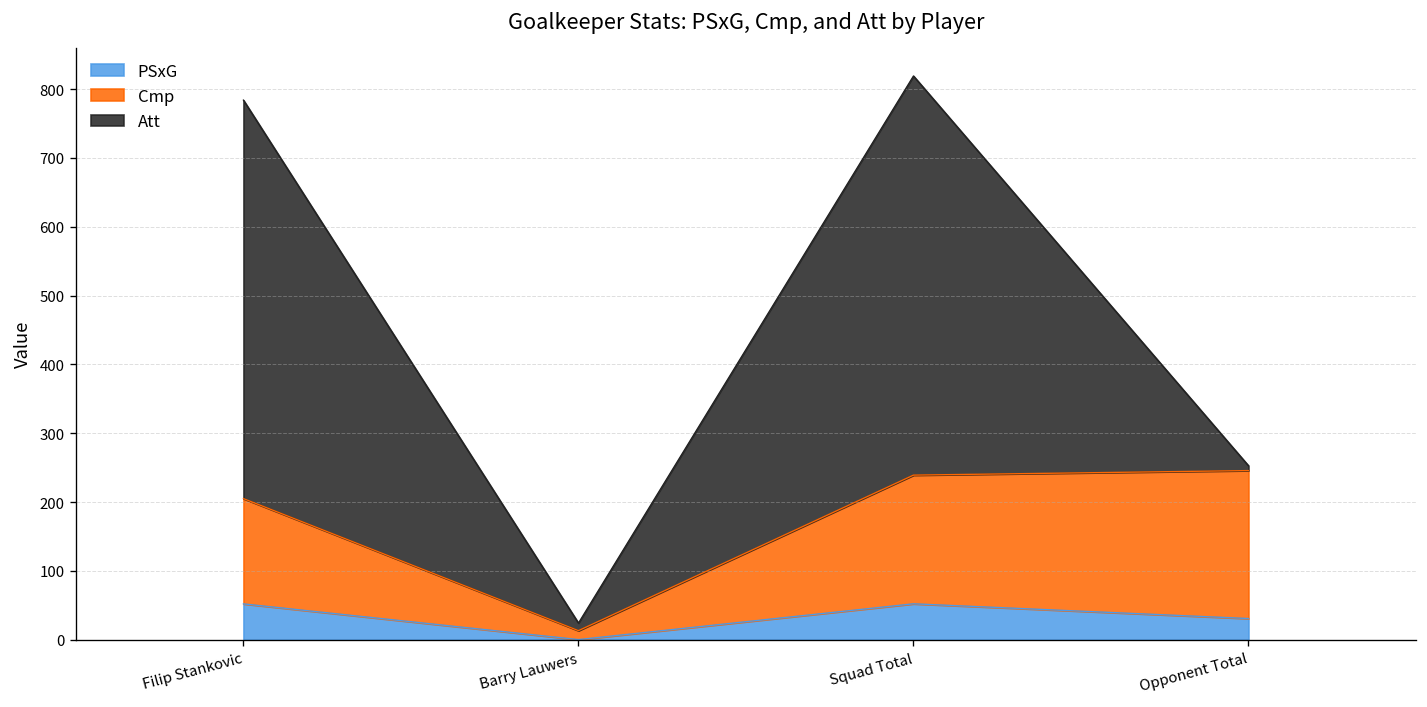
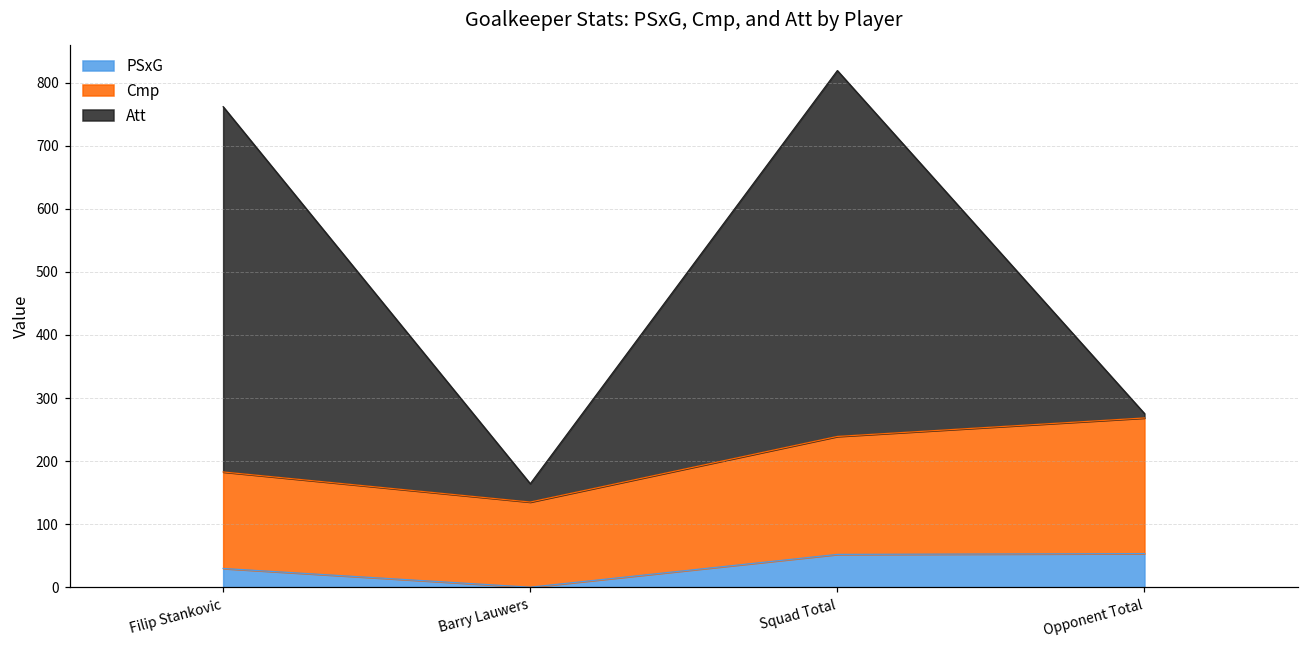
  {
    "PSxG": {
-     "Filip Stankovic": 50,
+     "Filip Stankovic": 30,
      "Barry Lauwers": 0,
      "Squad Total": 50,
-     "Opponent Total": 30
+     "Opponent Total": 50
    },
    "Cmp": {
      "Filip Stankovic": 150,
-     "Barry Lauwers": 10,
+     "Barry Lauwers": 140,
      "Squad Total": 190,
      "Opponent Total": 210
    },
    "Att": {
      "Filip Stankovic": 580,
-     "Barry Lauwers": 10,
+     "Barry Lauwers": 30,
      "Squad Total": 580,
      "Opponent Total": 10
    }
  }
